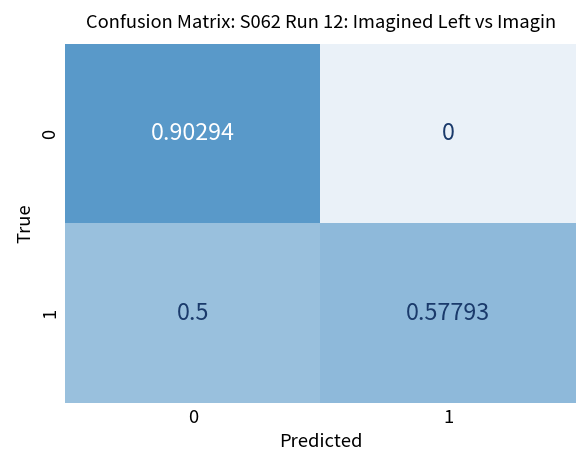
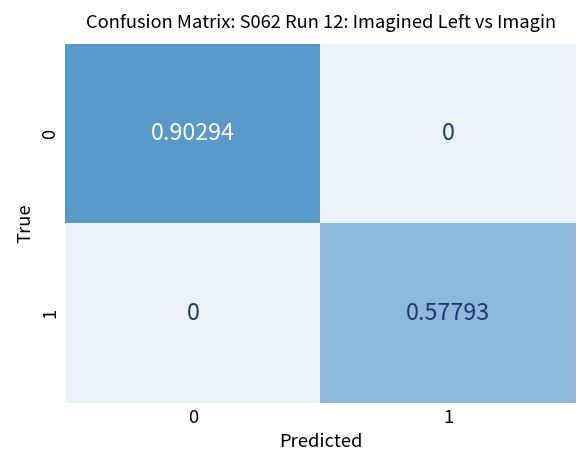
  {
    "0": {
      "0": 0.90294,
      "1": 0
    },
    "1": {
-     "0": 0.5,
+     "0": 0,
      "1": 0.57793
    }
  }
